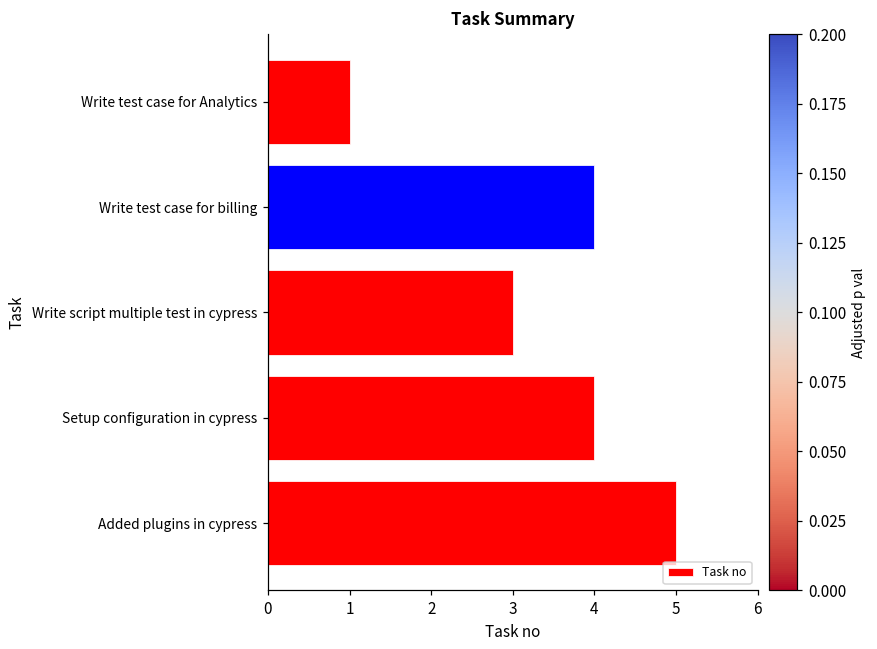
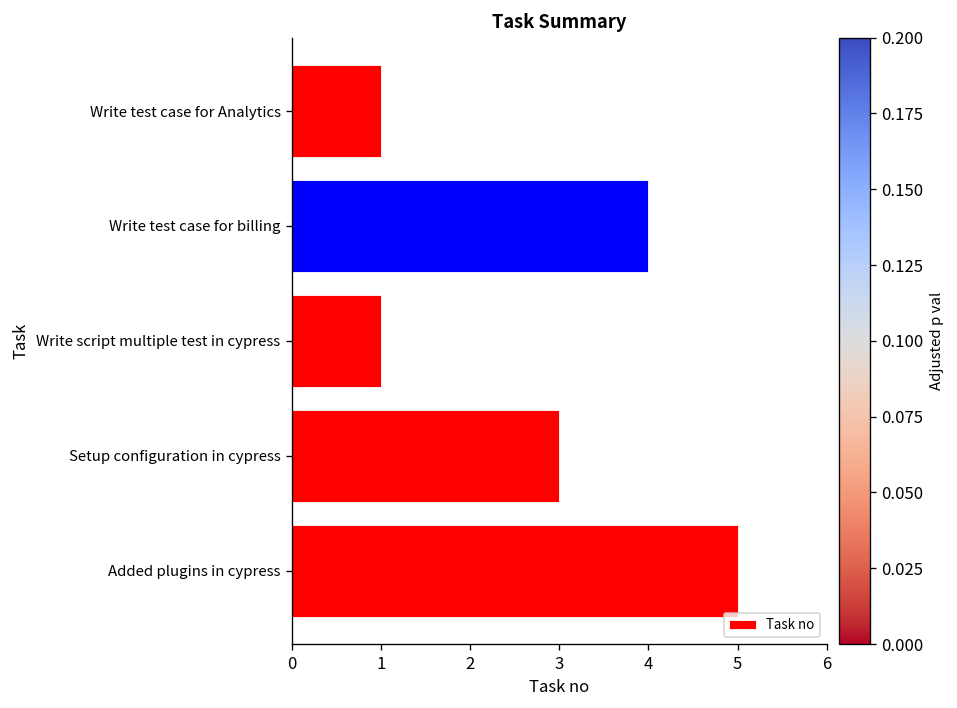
  {
    "Write test case for Analytics": 1,
    "Write test case for billing": 4,
-   "Write script multiple test in cypress": 3,
-   "Setup configuration in cypress": 4,
+   "Write script multiple test in cypress": 1,
+   "Setup configuration in cypress": 3,
    "Added plugins in cypress": 5
  }
